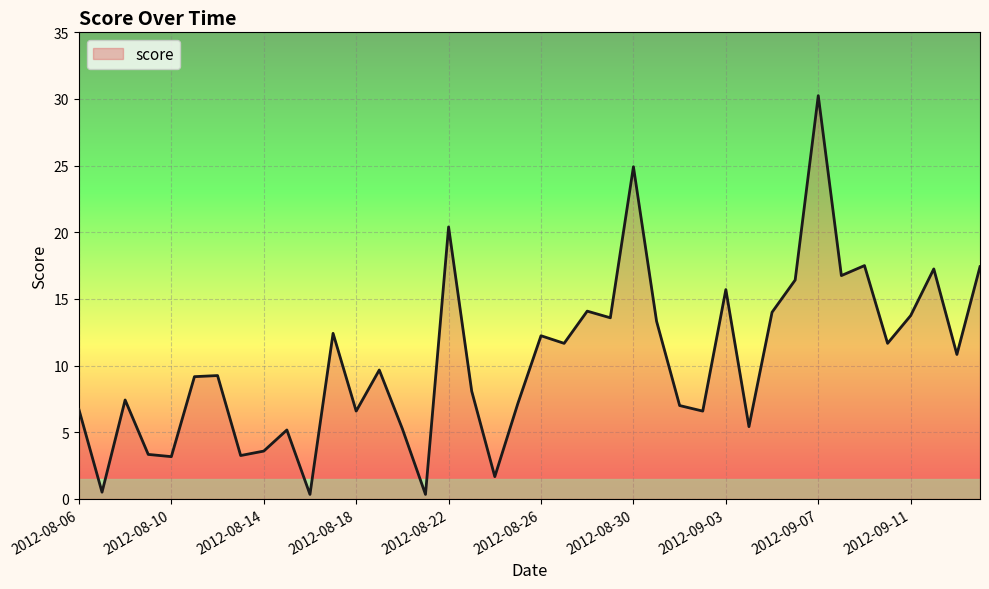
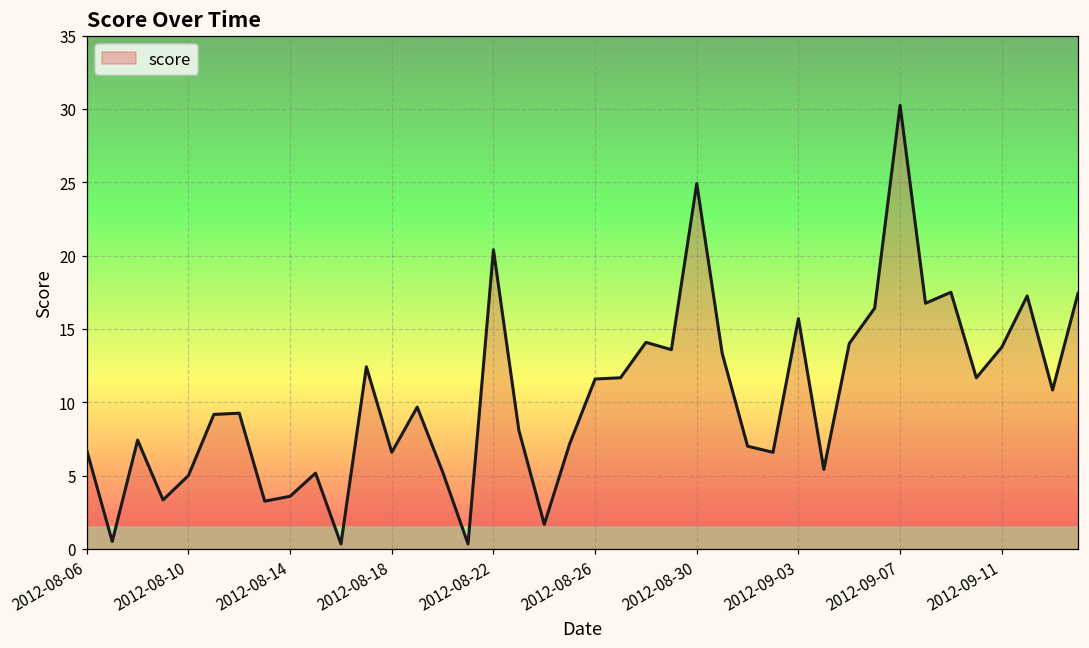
  {
    "2012-08-06": 6.7,
-   "2012-08-10": 3.2,
+   "2012-08-10": 5.0,
    "2012-08-14": 3.6,
    "2012-08-18": 6.6,
    "2012-08-22": 20.4,
-   "2012-08-26": 12.2,
+   "2012-08-26": 11.6,
    "2012-08-30": 24.9,
    "2012-09-03": 15.7,
    "2012-09-07": 30.3,
    "2012-09-11": 13.8
  }
